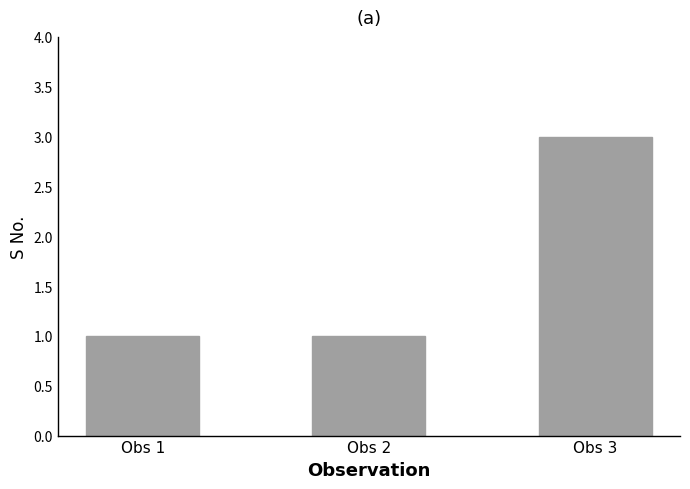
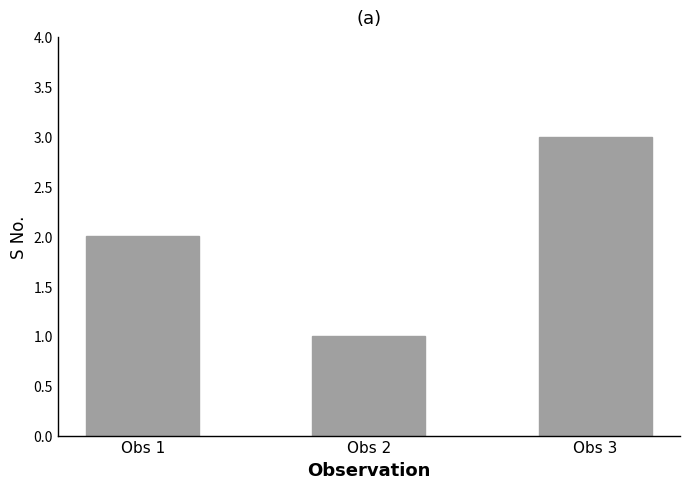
  {
-   "Obs 1": 1,
+   "Obs 1": 2,
    "Obs 2": 1,
    "Obs 3": 3
  }
